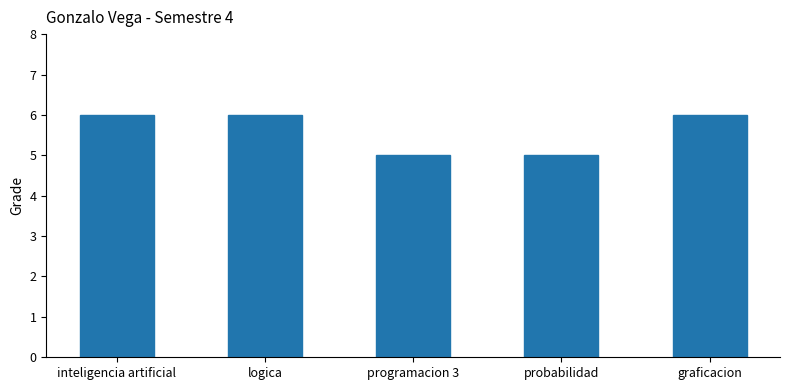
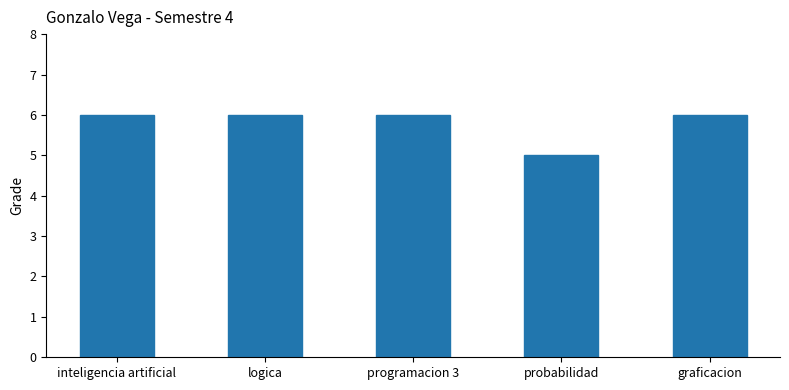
  {
    "inteligencia artificial": 6,
    "logica": 6,
-   "programacion 3": 5,
+   "programacion 3": 6,
    "probabilidad": 5,
    "graficacion": 6
  }
